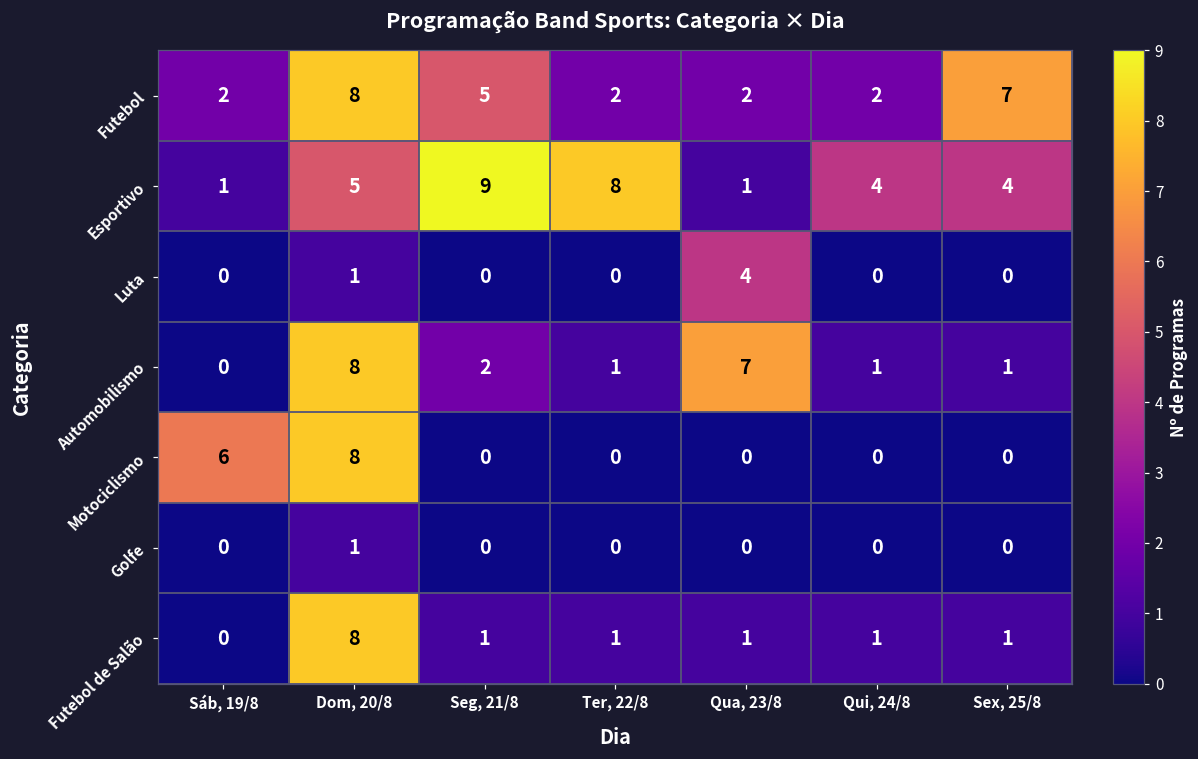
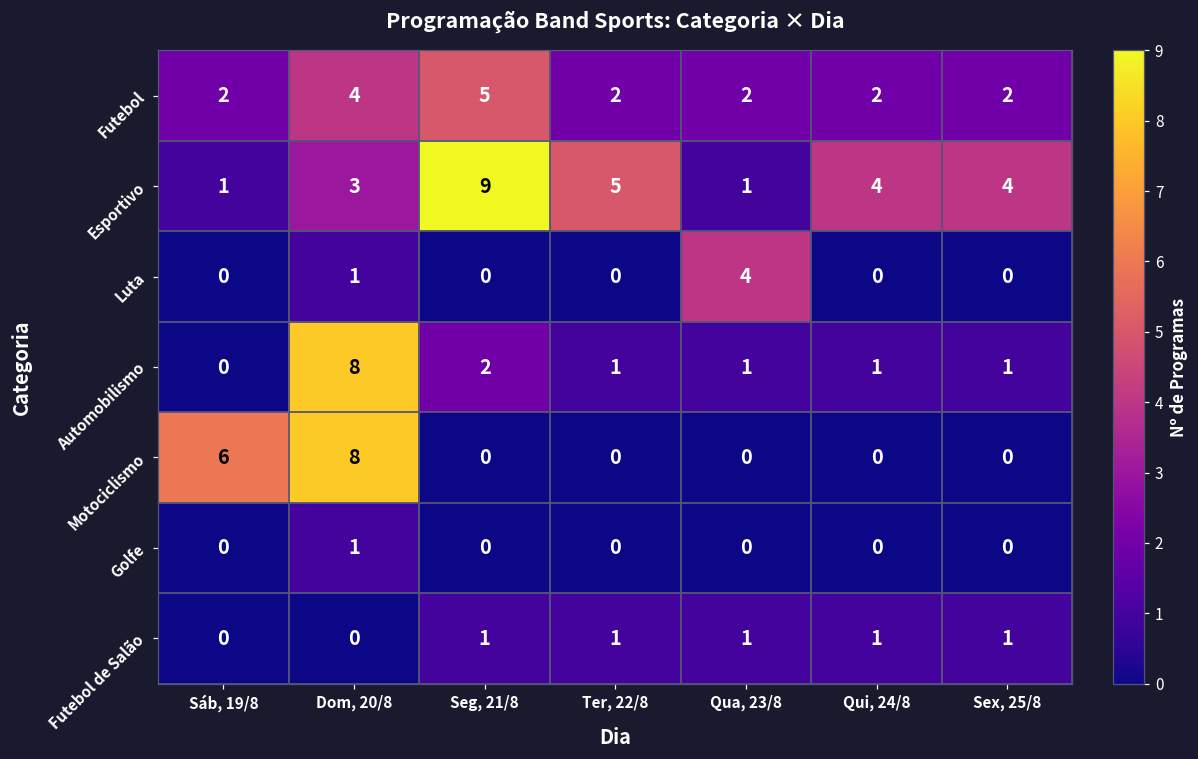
  {
    "Futebol": {
      "Sáb, 19/8": 2,
-     "Dom, 20/8": 8,
+     "Dom, 20/8": 4,
      "Seg, 21/8": 5,
      "Ter, 22/8": 2,
      "Qua, 23/8": 2,
      "Qui, 24/8": 2,
-     "Sex, 25/8": 7
+     "Sex, 25/8": 2
    },
    "Esportivo": {
      "Sáb, 19/8": 1,
-     "Dom, 20/8": 5,
+     "Dom, 20/8": 3,
      "Seg, 21/8": 9,
-     "Ter, 22/8": 8,
+     "Ter, 22/8": 5,
      "Qua, 23/8": 1,
      "Qui, 24/8": 4,
      "Sex, 25/8": 4
    },
    "Luta": {
      "Sáb, 19/8": 0,
      "Dom, 20/8": 1,
      "Seg, 21/8": 0,
      "Ter, 22/8": 0,
      "Qua, 23/8": 4,
      "Qui, 24/8": 0,
      "Sex, 25/8": 0
    },
    "Automobilismo": {
      "Sáb, 19/8": 0,
      "Dom, 20/8": 8,
      "Seg, 21/8": 2,
      "Ter, 22/8": 1,
-     "Qua, 23/8": 7,
+     "Qua, 23/8": 1,
      "Qui, 24/8": 1,
      "Sex, 25/8": 1
    },
    "Motociclismo": {
      "Sáb, 19/8": 6,
      "Dom, 20/8": 8,
      "Seg, 21/8": 0,
      "Ter, 22/8": 0,
      "Qua, 23/8": 0,
      "Qui, 24/8": 0,
      "Sex, 25/8": 0
    },
    "Golfe": {
      "Sáb, 19/8": 0,
      "Dom, 20/8": 1,
      "Seg, 21/8": 0,
      "Ter, 22/8": 0,
      "Qua, 23/8": 0,
      "Qui, 24/8": 0,
      "Sex, 25/8": 0
    },
    "Futebol de Salão": {
      "Sáb, 19/8": 0,
-     "Dom, 20/8": 8,
+     "Dom, 20/8": 0,
      "Seg, 21/8": 1,
      "Ter, 22/8": 1,
      "Qua, 23/8": 1,
      "Qui, 24/8": 1,
      "Sex, 25/8": 1
    }
  }
